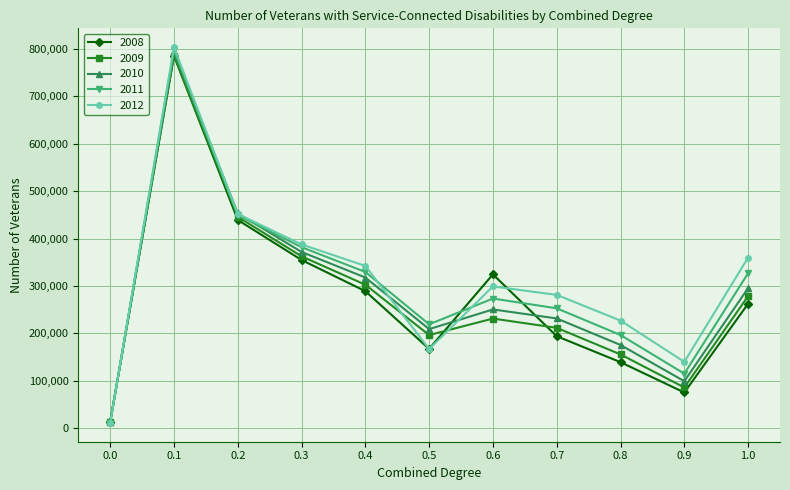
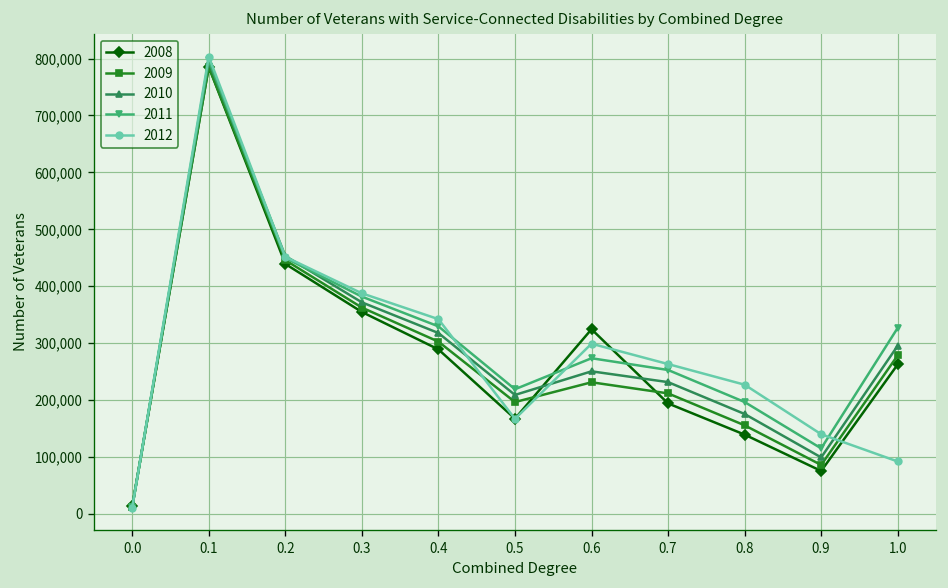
  {
    "2008": {
      "0.2": "440,000",
      "0.3": "350,000",
      "0.4": "290,000",
      "0.6": "320,000",
      "0.7": "190,000",
      "0.8": "140,000",
      "0.9": "80,000",
      "1.0": "260,000"
    },
    "2012": {
      "0.1": "800,000",
      "0.3": "390,000",
      "0.4": "340,000",
      "0.6": "300,000",
-     "0.7": "280,000",
+     "0.7": "260,000",
      "0.8": "230,000",
      "0.9": "140,000",
-     "1.0": "360,000"
+     "1.0": "90,000"
    }
  }
